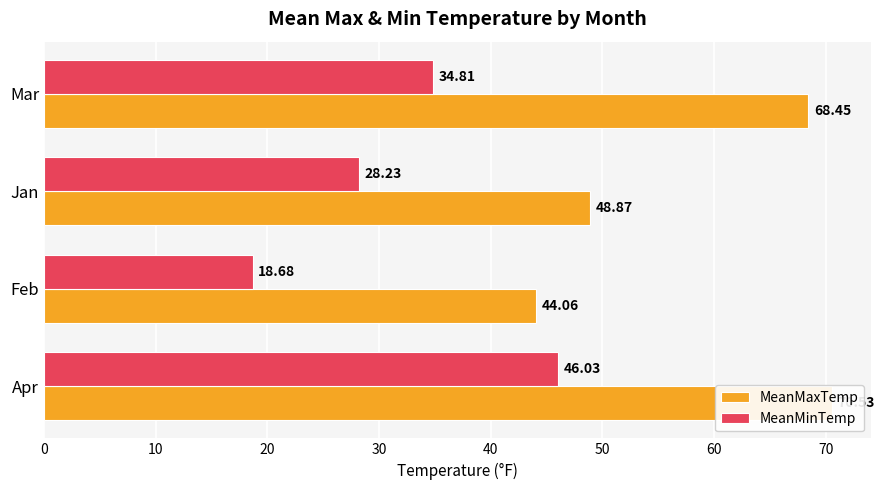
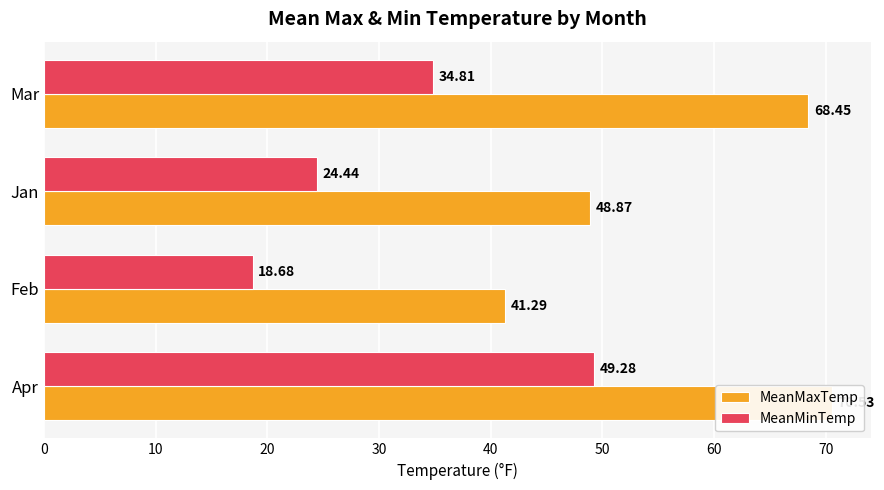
  {
    "MeanMaxTemp": {
      "Mar": 68.45,
      "Jan": 48.87,
-     "Feb": 44.06
+     "Feb": 41.29
    },
    "MeanMinTemp": {
      "Mar": 34.81,
-     "Jan": 28.23,
+     "Jan": 24.44,
      "Feb": 18.68,
-     "Apr": 46.03
+     "Apr": 49.28
    }
  }
